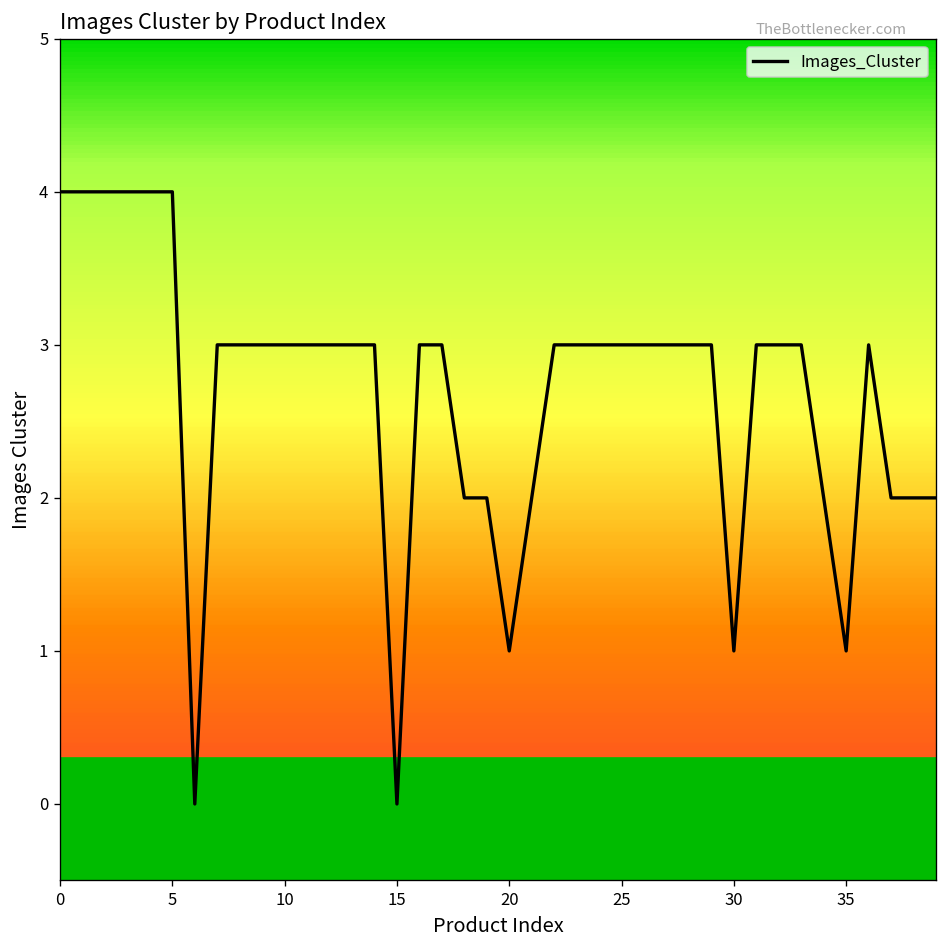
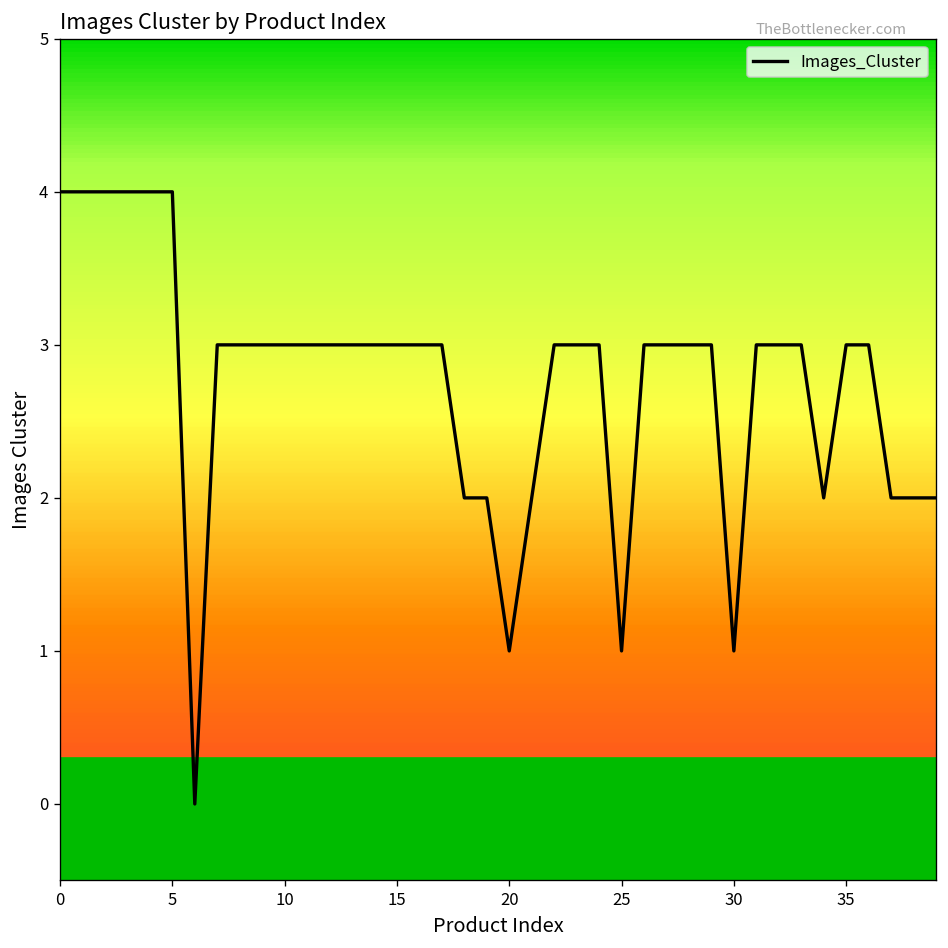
  {
    "0": 4,
    "5": 4,
    "10": 3,
-   "15": 0,
+   "15": 3,
    "20": 1,
-   "25": 3,
+   "25": 1,
    "30": 1,
-   "35": 1
+   "35": 3
  }
